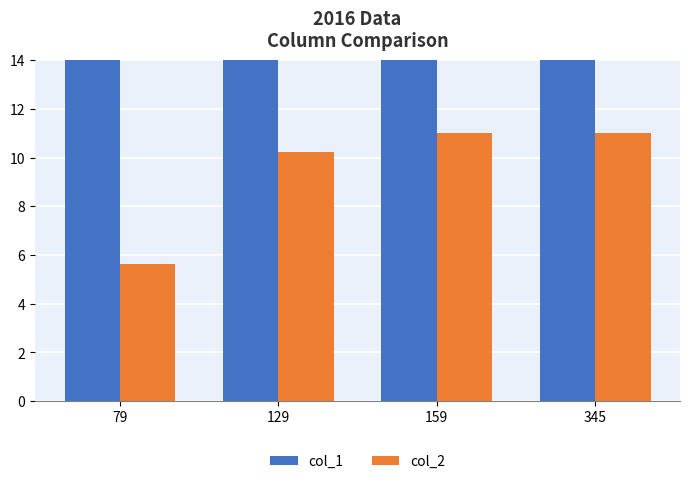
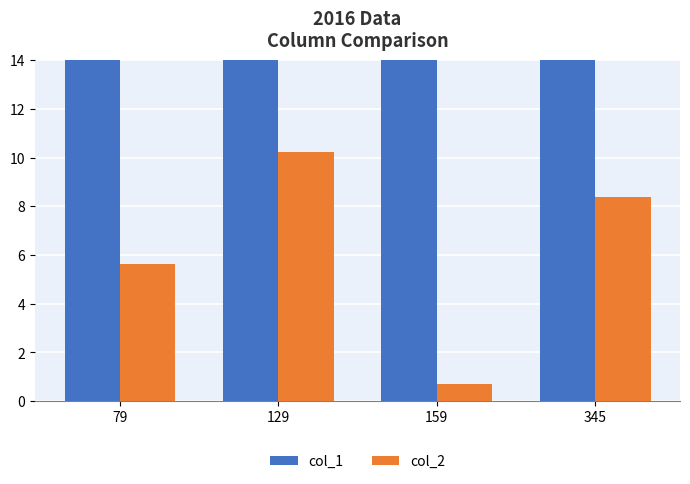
  {
    "col_2": {
      "79": 5.6,
      "129": 10.2,
-     "159": 11.0,
-     "345": 11.0
+     "159": 0.7,
+     "345": 8.4
    }
  }
